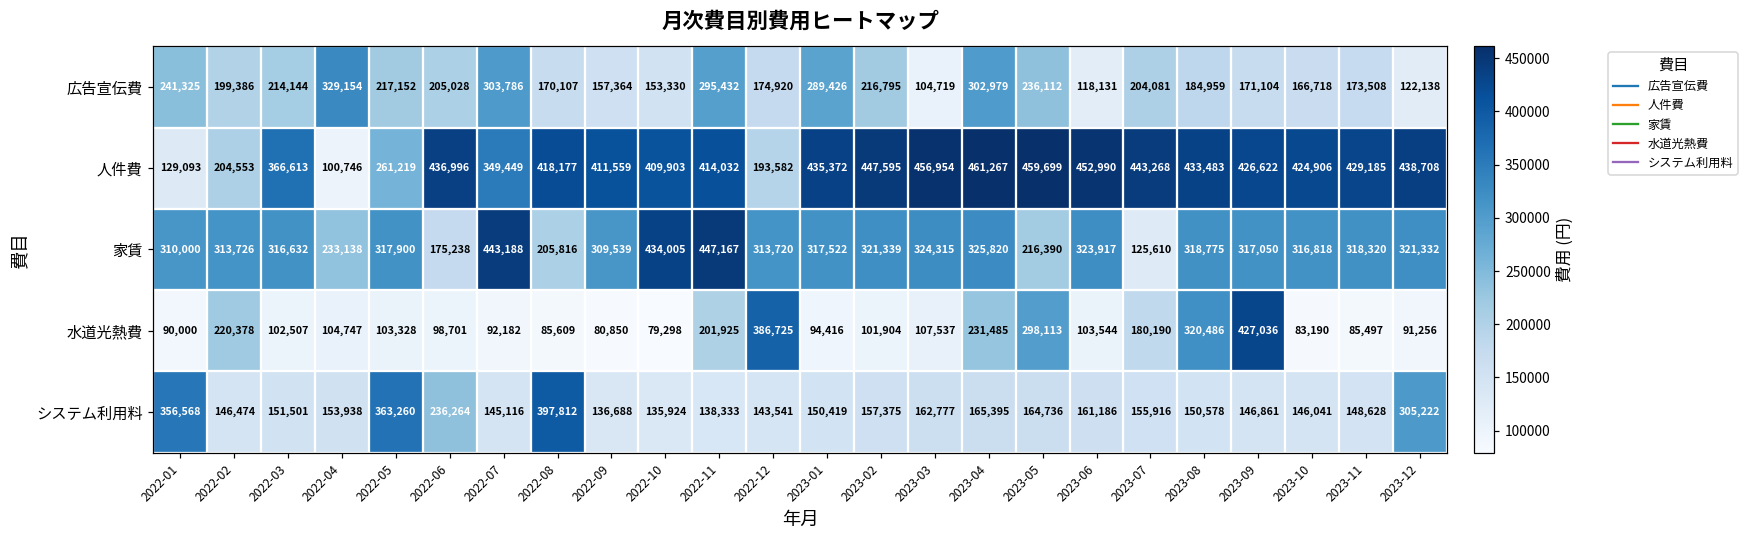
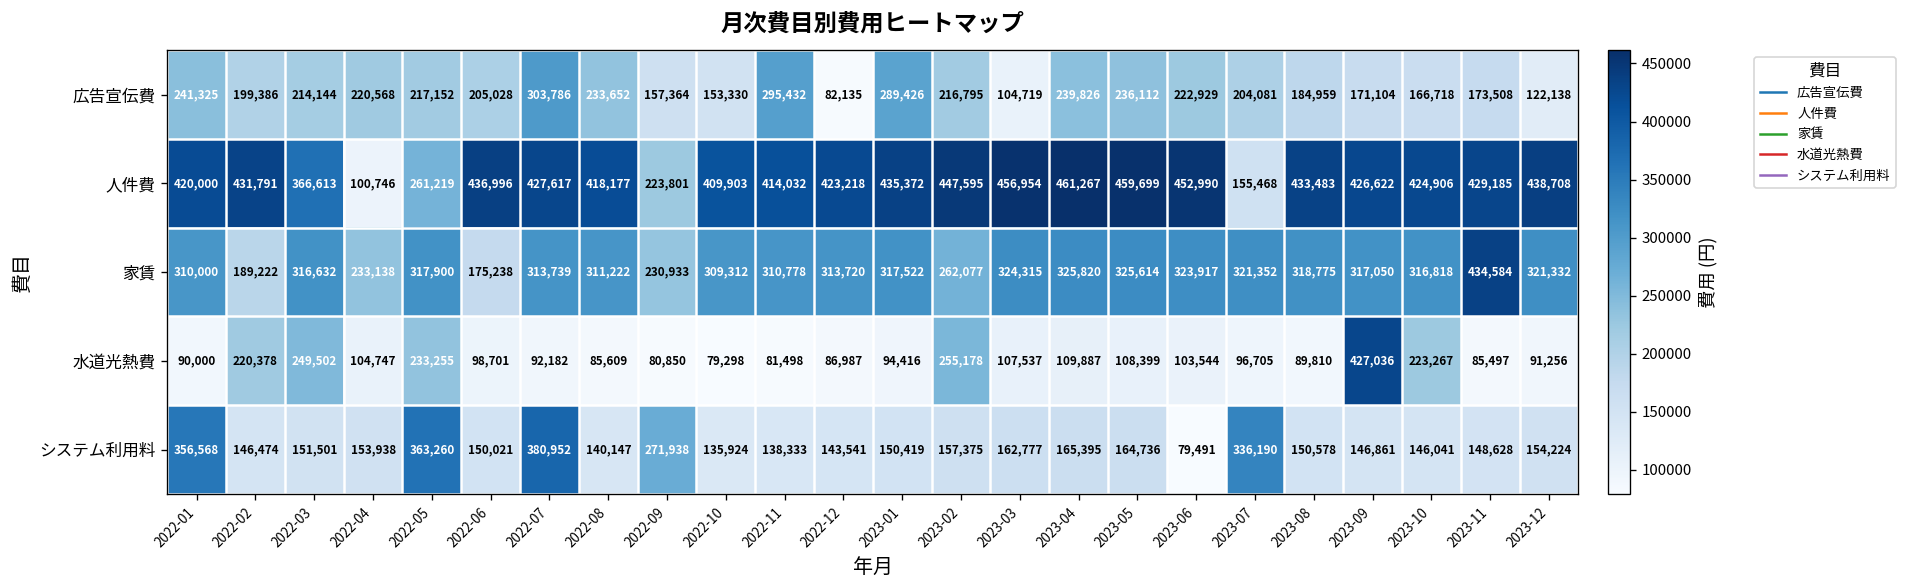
  {
    "広告宣伝費": {
      "2022-01": "241,325",
      "2022-02": "199,386",
      "2022-03": "214,144",
-     "2022-04": "329,154",
+     "2022-04": "220,568",
      "2022-05": "217,152",
      "2022-06": "205,028",
      "2022-07": "303,786",
-     "2022-08": "170,107",
+     "2022-08": "233,652",
      "2022-09": "157,364",
      "2022-10": "153,330",
      "2022-11": "295,432",
-     "2022-12": "174,920",
+     "2022-12": "82,135",
      "2023-01": "289,426",
      "2023-02": "216,795",
      "2023-03": "104,719",
-     "2023-04": "302,979",
+     "2023-04": "239,826",
      "2023-05": "236,112",
-     "2023-06": "118,131",
+     "2023-06": "222,929",
      "2023-07": "204,081",
      "2023-08": "184,959",
      "2023-09": "171,104",
      "2023-10": "166,718",
      "2023-11": "173,508",
      "2023-12": "122,138"
    },
    "人件費": {
-     "2022-01": "129,093",
-     "2022-02": "204,553",
+     "2022-01": "420,000",
+     "2022-02": "431,791",
      "2022-03": "366,613",
      "2022-04": "100,746",
      "2022-05": "261,219",
      "2022-06": "436,996",
-     "2022-07": "349,449",
+     "2022-07": "427,617",
      "2022-08": "418,177",
-     "2022-09": "411,559",
+     "2022-09": "223,801",
      "2022-10": "409,903",
      "2022-11": "414,032",
-     "2022-12": "193,582",
+     "2022-12": "423,218",
      "2023-01": "435,372",
      "2023-02": "447,595",
      "2023-03": "456,954",
      "2023-04": "461,267",
      "2023-05": "459,699",
      "2023-06": "452,990",
-     "2023-07": "443,268",
+     "2023-07": "155,468",
      "2023-08": "433,483",
      "2023-09": "426,622",
      "2023-10": "424,906",
      "2023-11": "429,185",
      "2023-12": "438,708"
    },
    "家賃": {
      "2022-01": "310,000",
-     "2022-02": "313,726",
+     "2022-02": "189,222",
      "2022-03": "316,632",
      "2022-04": "233,138",
      "2022-05": "317,900",
      "2022-06": "175,238",
-     "2022-07": "443,188",
-     "2022-08": "205,816",
-     "2022-09": "309,539",
-     "2022-10": "434,005",
-     "2022-11": "447,167",
+     "2022-07": "313,739",
+     "2022-08": "311,222",
+     "2022-09": "230,933",
+     "2022-10": "309,312",
+     "2022-11": "310,778",
      "2022-12": "313,720",
      "2023-01": "317,522",
-     "2023-02": "321,339",
+     "2023-02": "262,077",
      "2023-03": "324,315",
      "2023-04": "325,820",
-     "2023-05": "216,390",
+     "2023-05": "325,614",
      "2023-06": "323,917",
-     "2023-07": "125,610",
+     "2023-07": "321,352",
      "2023-08": "318,775",
      "2023-09": "317,050",
      "2023-10": "316,818",
-     "2023-11": "318,320",
+     "2023-11": "434,584",
      "2023-12": "321,332"
    },
    "水道光熱費": {
      "2022-01": "90,000",
      "2022-02": "220,378",
-     "2022-03": "102,507",
+     "2022-03": "249,502",
      "2022-04": "104,747",
-     "2022-05": "103,328",
+     "2022-05": "233,255",
      "2022-06": "98,701",
      "2022-07": "92,182",
      "2022-08": "85,609",
      "2022-09": "80,850",
      "2022-10": "79,298",
-     "2022-11": "201,925",
-     "2022-12": "386,725",
+     "2022-11": "81,498",
+     "2022-12": "86,987",
      "2023-01": "94,416",
-     "2023-02": "101,904",
+     "2023-02": "255,178",
      "2023-03": "107,537",
-     "2023-04": "231,485",
-     "2023-05": "298,113",
+     "2023-04": "109,887",
+     "2023-05": "108,399",
      "2023-06": "103,544",
-     "2023-07": "180,190",
-     "2023-08": "320,486",
+     "2023-07": "96,705",
+     "2023-08": "89,810",
      "2023-09": "427,036",
-     "2023-10": "83,190",
+     "2023-10": "223,267",
      "2023-11": "85,497",
      "2023-12": "91,256"
    },
    "システム利用料": {
      "2022-01": "356,568",
      "2022-02": "146,474",
      "2022-03": "151,501",
      "2022-04": "153,938",
      "2022-05": "363,260",
-     "2022-06": "236,264",
-     "2022-07": "145,116",
-     "2022-08": "397,812",
-     "2022-09": "136,688",
+     "2022-06": "150,021",
+     "2022-07": "380,952",
+     "2022-08": "140,147",
+     "2022-09": "271,938",
      "2022-10": "135,924",
      "2022-11": "138,333",
      "2022-12": "143,541",
      "2023-01": "150,419",
      "2023-02": "157,375",
      "2023-03": "162,777",
      "2023-04": "165,395",
      "2023-05": "164,736",
-     "2023-06": "161,186",
-     "2023-07": "155,916",
+     "2023-06": "79,491",
+     "2023-07": "336,190",
      "2023-08": "150,578",
      "2023-09": "146,861",
      "2023-10": "146,041",
      "2023-11": "148,628",
-     "2023-12": "305,222"
+     "2023-12": "154,224"
    }
  }
